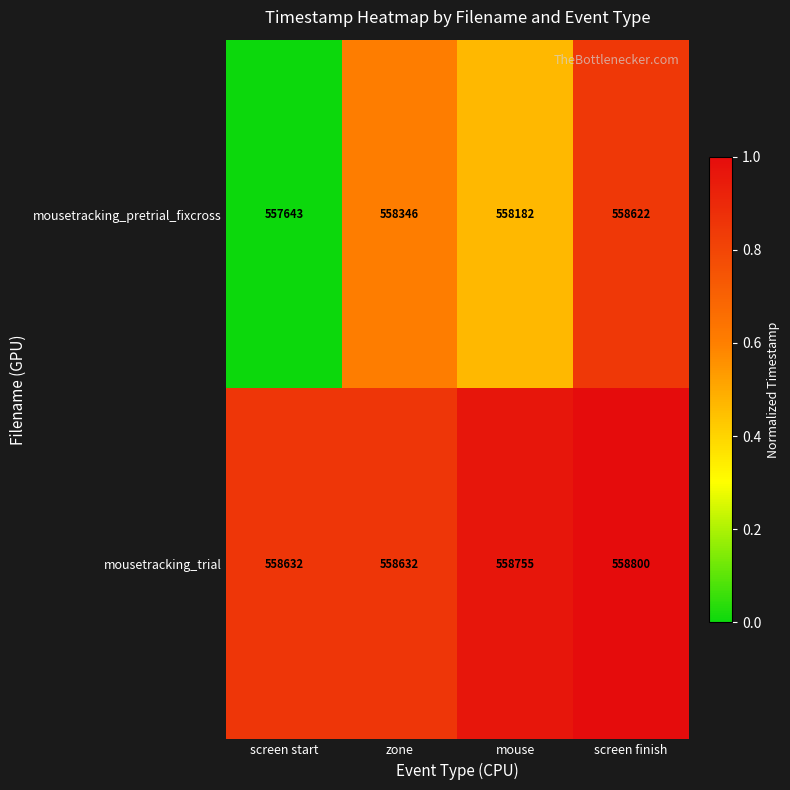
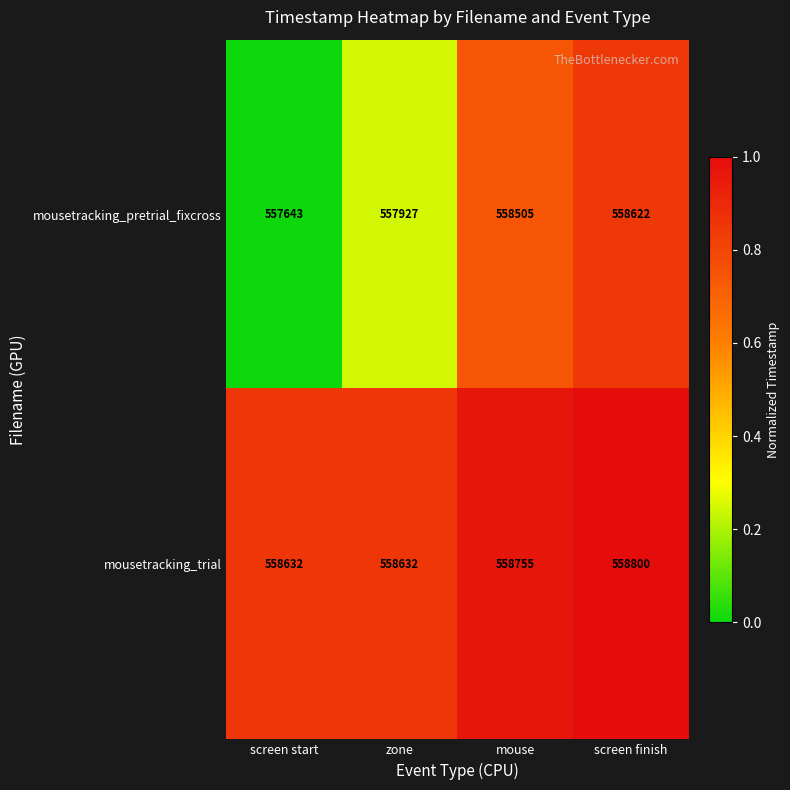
  {
    "mousetracking_pretrial_fixcross": {
      "screen start": 557643,
-     "zone": 558346,
-     "mouse": 558182
+     "zone": 557927,
+     "mouse": 558505
    },
    "mousetracking_trial": {
      "screen start": 558632,
      "zone": 558632,
      "mouse": 558755,
      "screen finish": 558800
    }
  }
